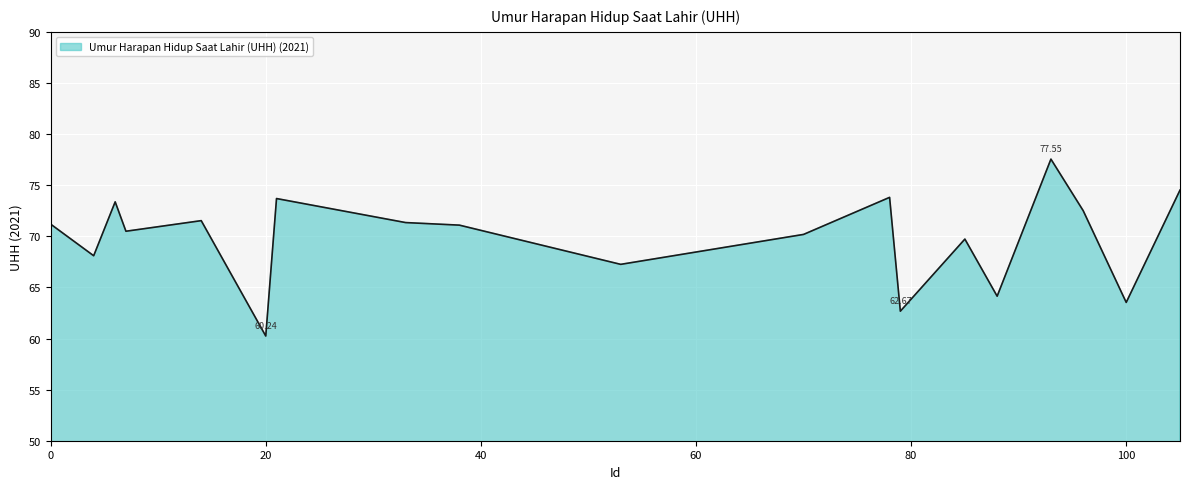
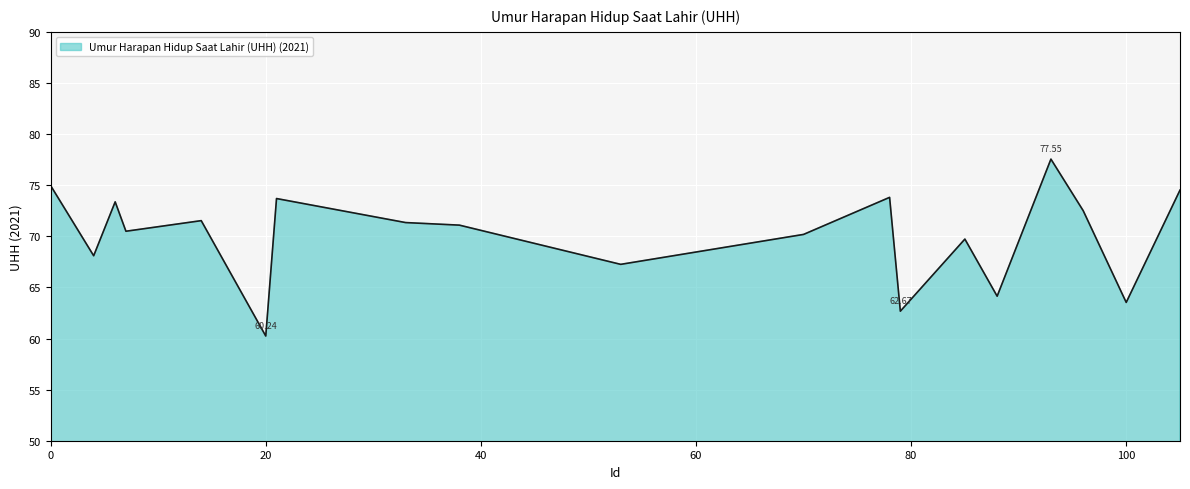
  {
-   "0": 71.2,
+   "0": 75.0,
    "100": 63.5
  }
